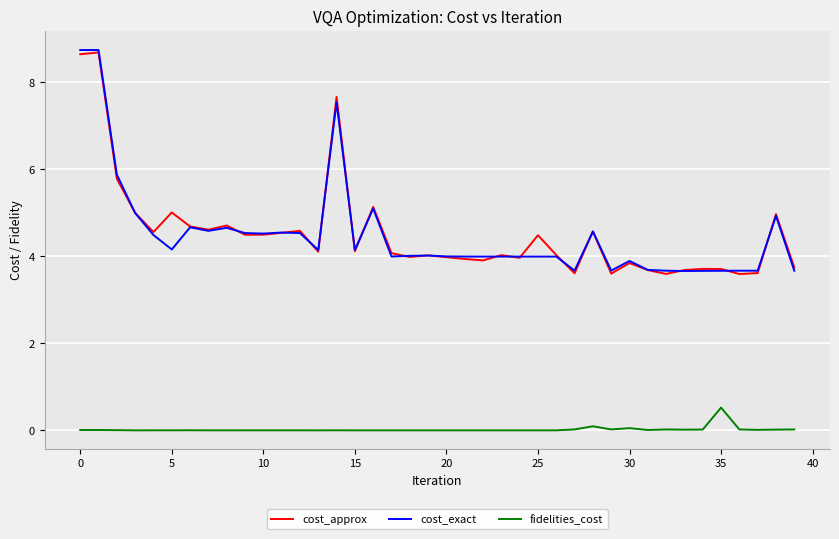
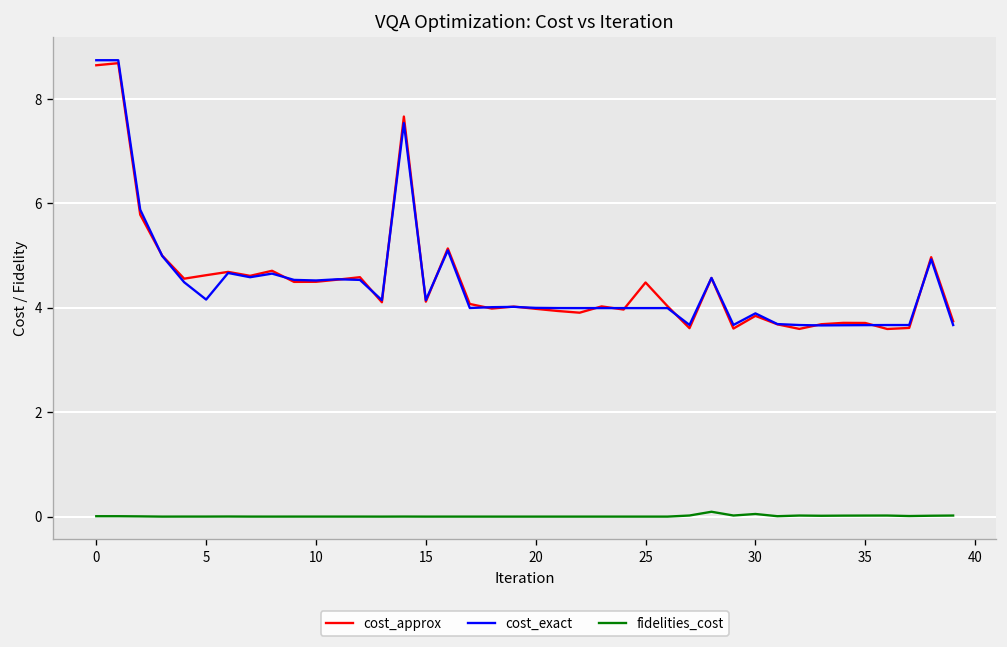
  {
    "cost_approx": {
      "0": 8.6,
-     "5": 5.0,
+     "5": 4.6,
      "25": 4.5
    },
    "cost_exact": {
      "0": 8.7,
      "5": 4.2,
      "25": 4.0
    },
    "fidelities_cost": {
      "0": 0.0,
      "5": 0.0,
      "10": 0.0,
      "15": 0.0,
      "20": 0.0,
      "25": 0.0,
      "30": 0.1,
-     "35": 0.5
+     "35": 0.0
    }
  }
